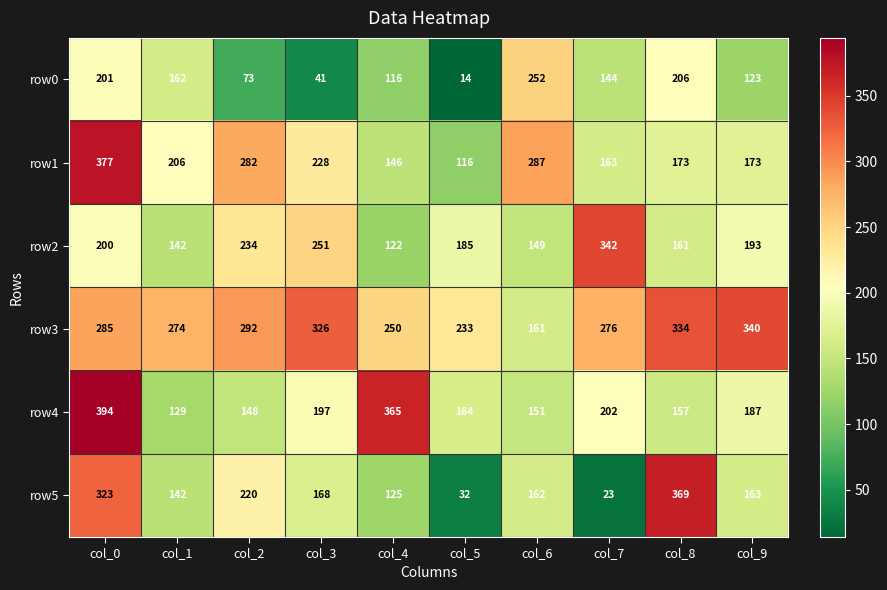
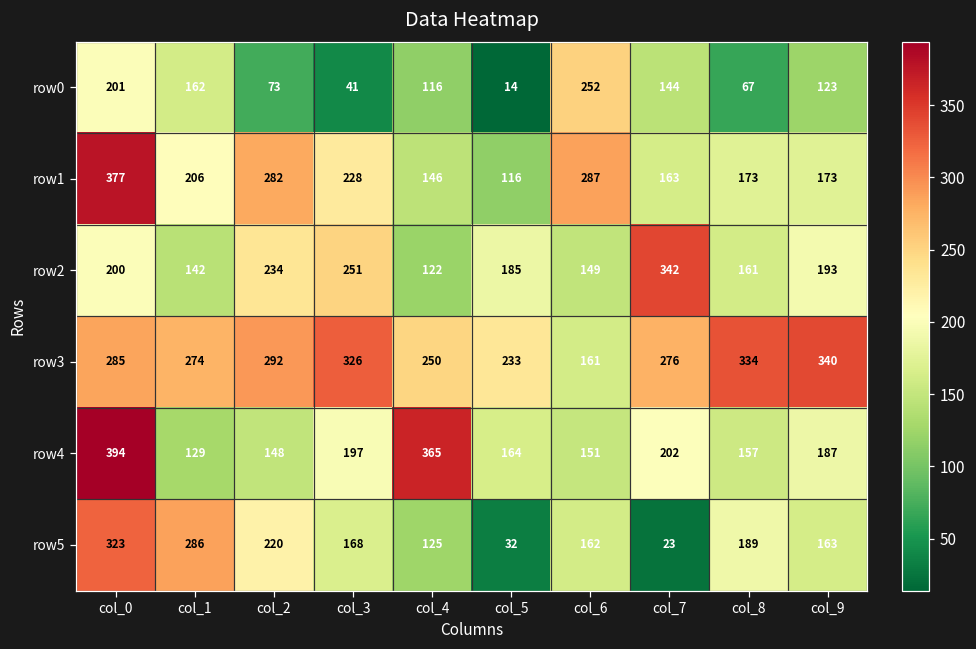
  {
    "row0": {
      "col_0": 201,
      "col_1": 162,
      "col_2": 73,
      "col_3": 41,
      "col_4": 116,
      "col_5": 14,
      "col_6": 252,
      "col_7": 144,
-     "col_8": 206,
+     "col_8": 67,
      "col_9": 123
    },
    "row1": {
      "col_0": 377,
      "col_1": 206,
      "col_2": 282,
      "col_3": 228,
      "col_4": 146,
      "col_5": 116,
      "col_6": 287,
      "col_7": 163,
      "col_8": 173,
      "col_9": 173
    },
    "row2": {
      "col_0": 200,
      "col_1": 142,
      "col_2": 234,
      "col_3": 251,
      "col_4": 122,
      "col_5": 185,
      "col_6": 149,
      "col_7": 342,
      "col_8": 161,
      "col_9": 193
    },
    "row3": {
      "col_0": 285,
      "col_1": 274,
      "col_2": 292,
      "col_3": 326,
      "col_4": 250,
      "col_5": 233,
      "col_6": 161,
      "col_7": 276,
      "col_8": 334,
      "col_9": 340
    },
    "row4": {
      "col_0": 394,
      "col_1": 129,
      "col_2": 148,
      "col_3": 197,
      "col_4": 365,
      "col_5": 164,
      "col_6": 151,
      "col_7": 202,
      "col_8": 157,
      "col_9": 187
    },
    "row5": {
      "col_0": 323,
-     "col_1": 142,
+     "col_1": 286,
      "col_2": 220,
      "col_3": 168,
      "col_4": 125,
      "col_5": 32,
      "col_6": 162,
      "col_7": 23,
-     "col_8": 369,
+     "col_8": 189,
      "col_9": 163
    }
  }
